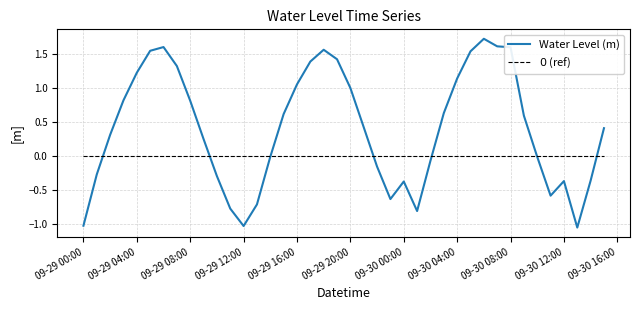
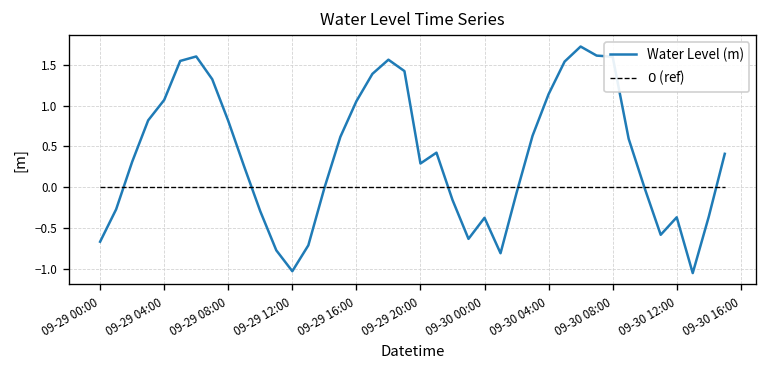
  {
    "Water Level (m)": {
-     "09-29 00:00": -1.0,
-     "09-29 04:00": 1.2,
+     "09-29 00:00": -0.7,
+     "09-29 04:00": 1.1,
      "09-29 08:00": 0.8,
      "09-29 12:00": -1.0,
      "09-29 16:00": 1.1,
-     "09-29 20:00": 1.0,
+     "09-29 20:00": 0.3,
      "09-30 00:00": -0.4,
      "09-30 04:00": 1.1,
      "09-30 12:00": -0.4
    }
  }
